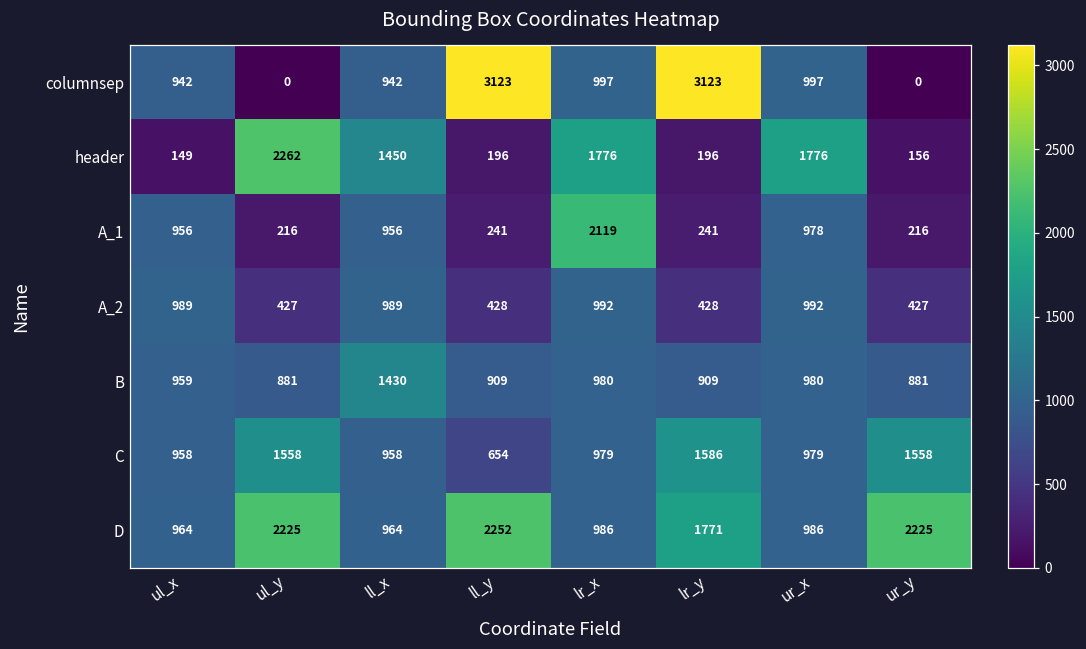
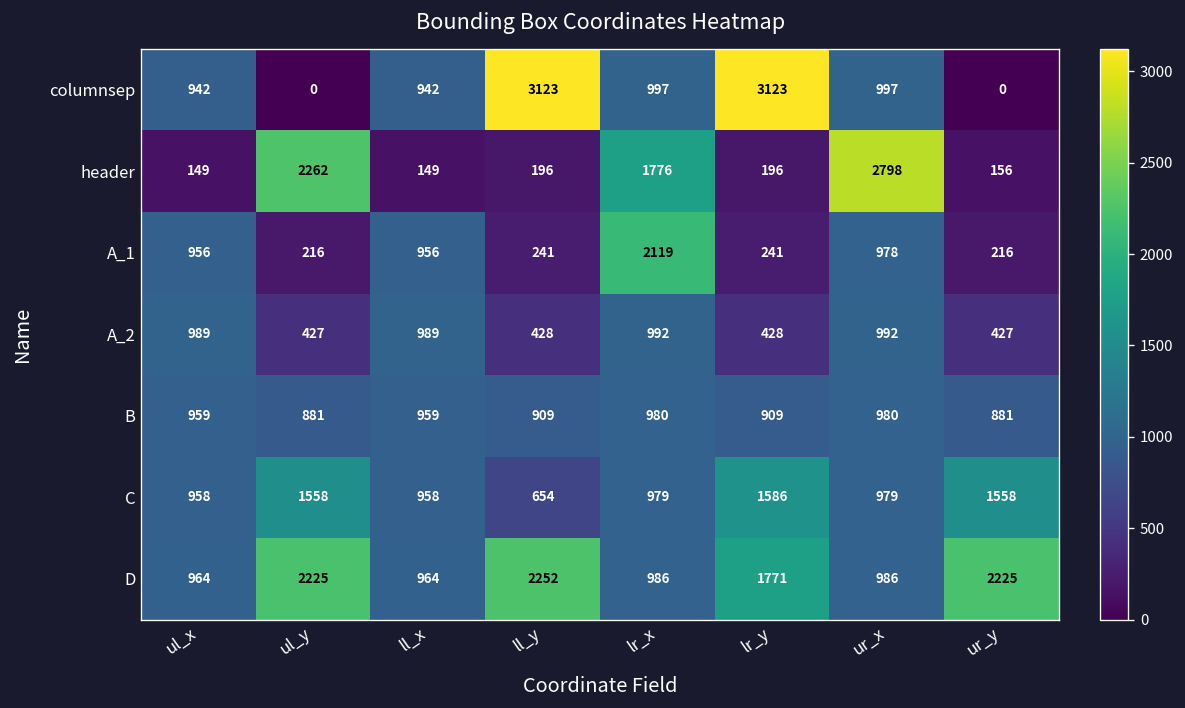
  {
    "columnsep": {
      "ul_x": 942,
      "ul_y": 0,
      "ll_x": 942,
      "ll_y": 3123,
      "lr_x": 997,
      "lr_y": 3123,
      "ur_x": 997,
      "ur_y": 0
    },
    "header": {
      "ul_x": 149,
      "ul_y": 2262,
-     "ll_x": 1450,
+     "ll_x": 149,
      "ll_y": 196,
      "lr_x": 1776,
      "lr_y": 196,
-     "ur_x": 1776,
+     "ur_x": 2798,
      "ur_y": 156
    },
    "A_1": {
      "ul_x": 956,
      "ul_y": 216,
      "ll_x": 956,
      "ll_y": 241,
      "lr_x": 2119,
      "lr_y": 241,
      "ur_x": 978,
      "ur_y": 216
    },
    "A_2": {
      "ul_x": 989,
      "ul_y": 427,
      "ll_x": 989,
      "ll_y": 428,
      "lr_x": 992,
      "lr_y": 428,
      "ur_x": 992,
      "ur_y": 427
    },
    "B": {
      "ul_x": 959,
      "ul_y": 881,
-     "ll_x": 1430,
+     "ll_x": 959,
      "ll_y": 909,
      "lr_x": 980,
      "lr_y": 909,
      "ur_x": 980,
      "ur_y": 881
    },
    "C": {
      "ul_x": 958,
      "ul_y": 1558,
      "ll_x": 958,
      "ll_y": 654,
      "lr_x": 979,
      "lr_y": 1586,
      "ur_x": 979,
      "ur_y": 1558
    },
    "D": {
      "ul_x": 964,
      "ul_y": 2225,
      "ll_x": 964,
      "ll_y": 2252,
      "lr_x": 986,
      "lr_y": 1771,
      "ur_x": 986,
      "ur_y": 2225
    }
  }
